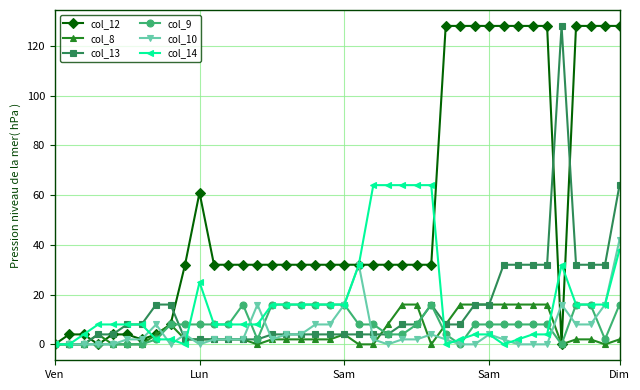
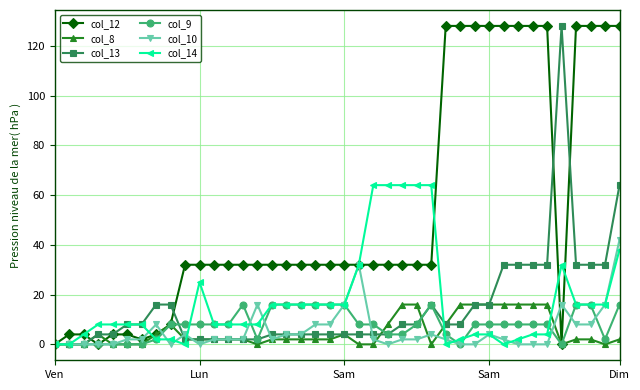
  {
    "col_12": {
-     "Lun": 61,
+     "Lun": 32,
      "Dim": 128
    },
    "col_10": {
      "Lun": 0,
      "Dim": 42
    },
    "col_14": {
      "Lun": 25,
      "Dim": 38
    }
  }
